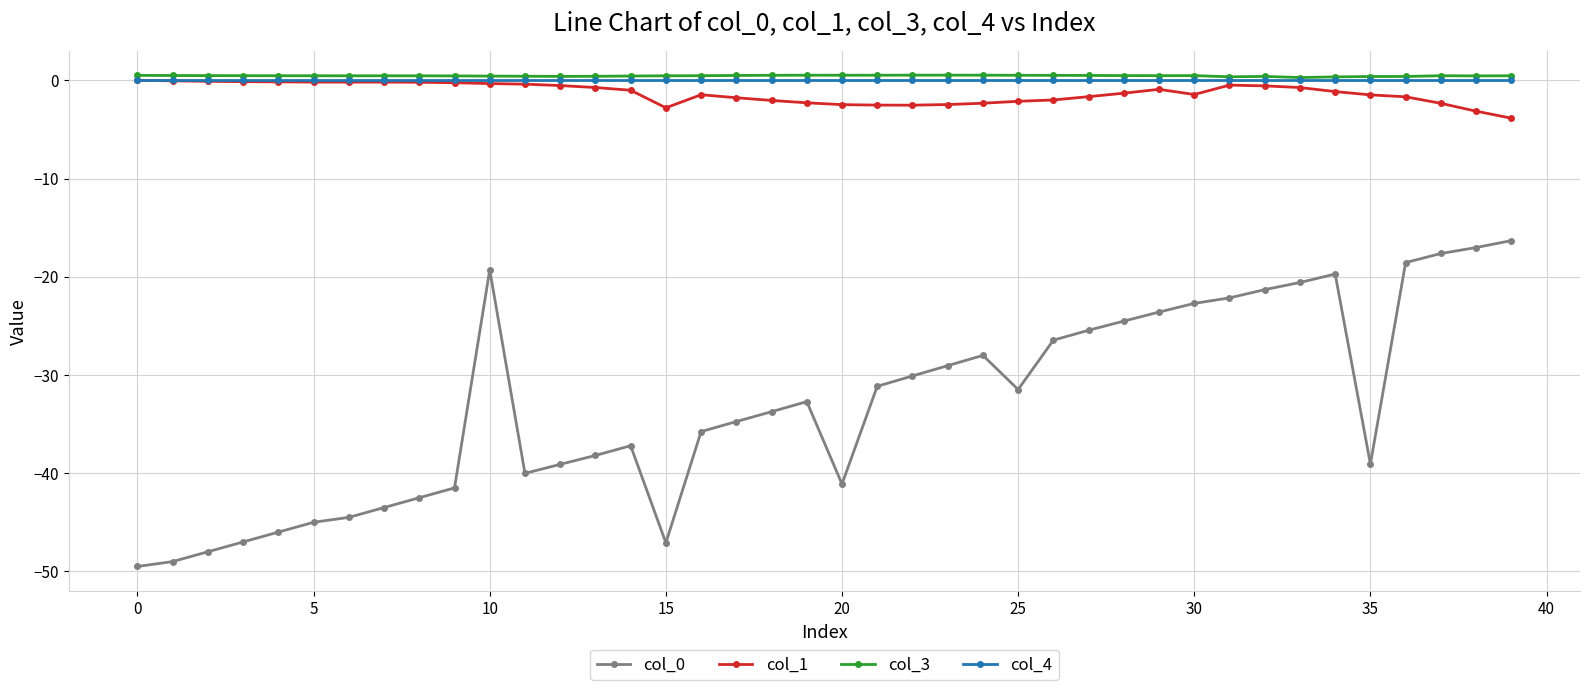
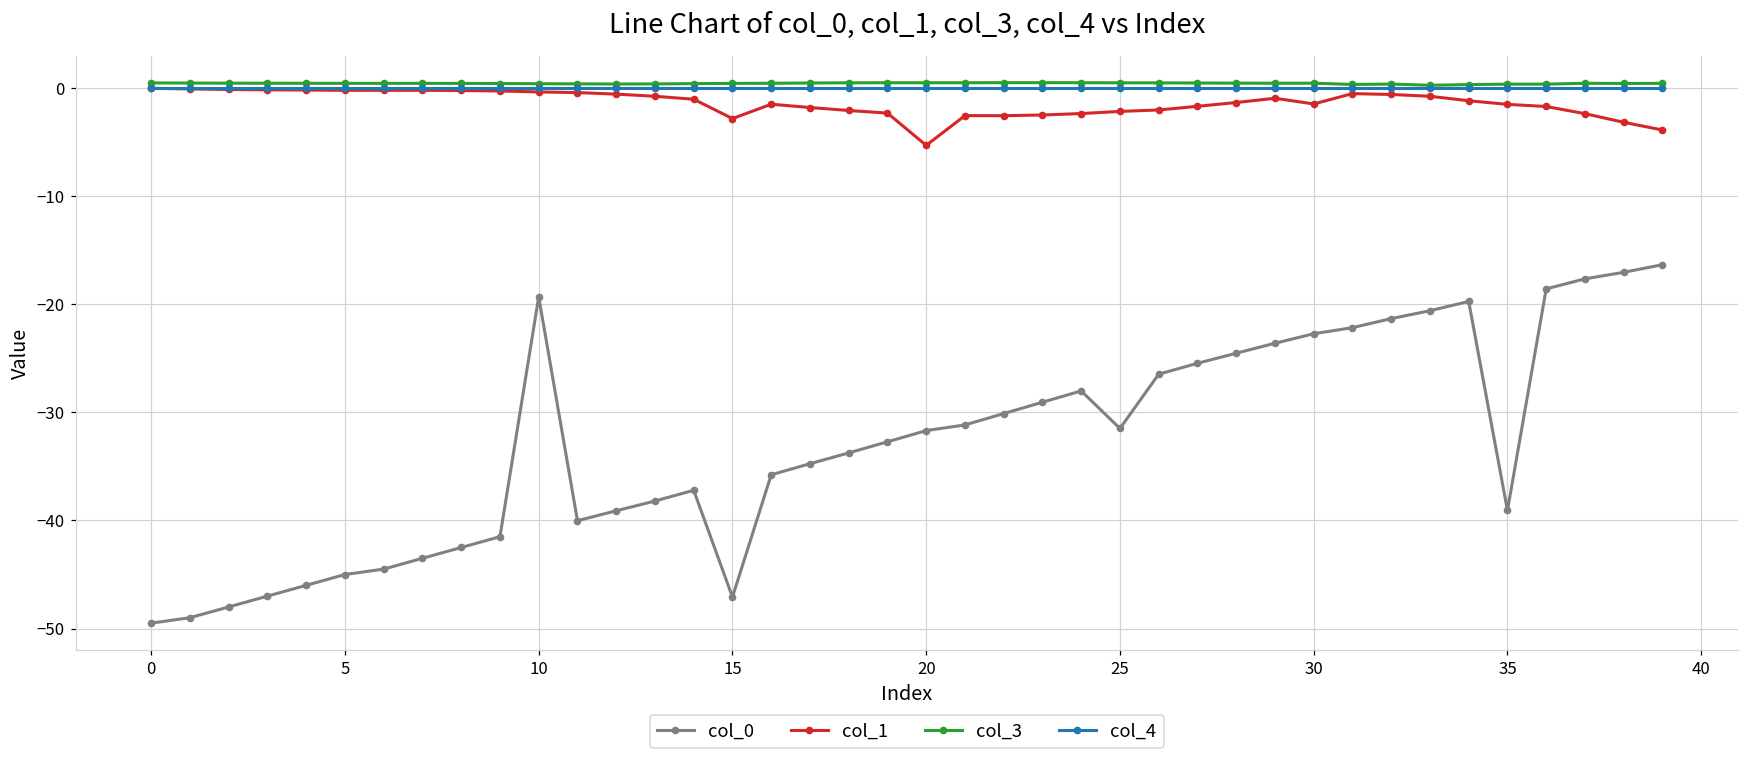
  {
    "col_0": {
      "0": -50,
      "5": -45,
      "10": -19,
      "15": -47,
-     "20": -41,
+     "20": -32,
      "25": -31,
      "30": -23,
      "35": -39
    },
    "col_1": {
      "10": 0,
      "15": -3,
-     "20": -2,
+     "20": -5,
      "25": -2,
      "30": -1,
      "35": -1
    },
    "col_3": {
      "0": 1,
      "5": 0,
      "10": 0,
      "15": 0,
      "20": 1,
      "25": 1,
      "30": 0,
      "35": 0
    },
    "col_4": {
      "10": 0,
      "15": 0,
      "20": 0,
      "25": 0,
      "30": 0,
      "35": 0
    }
  }
